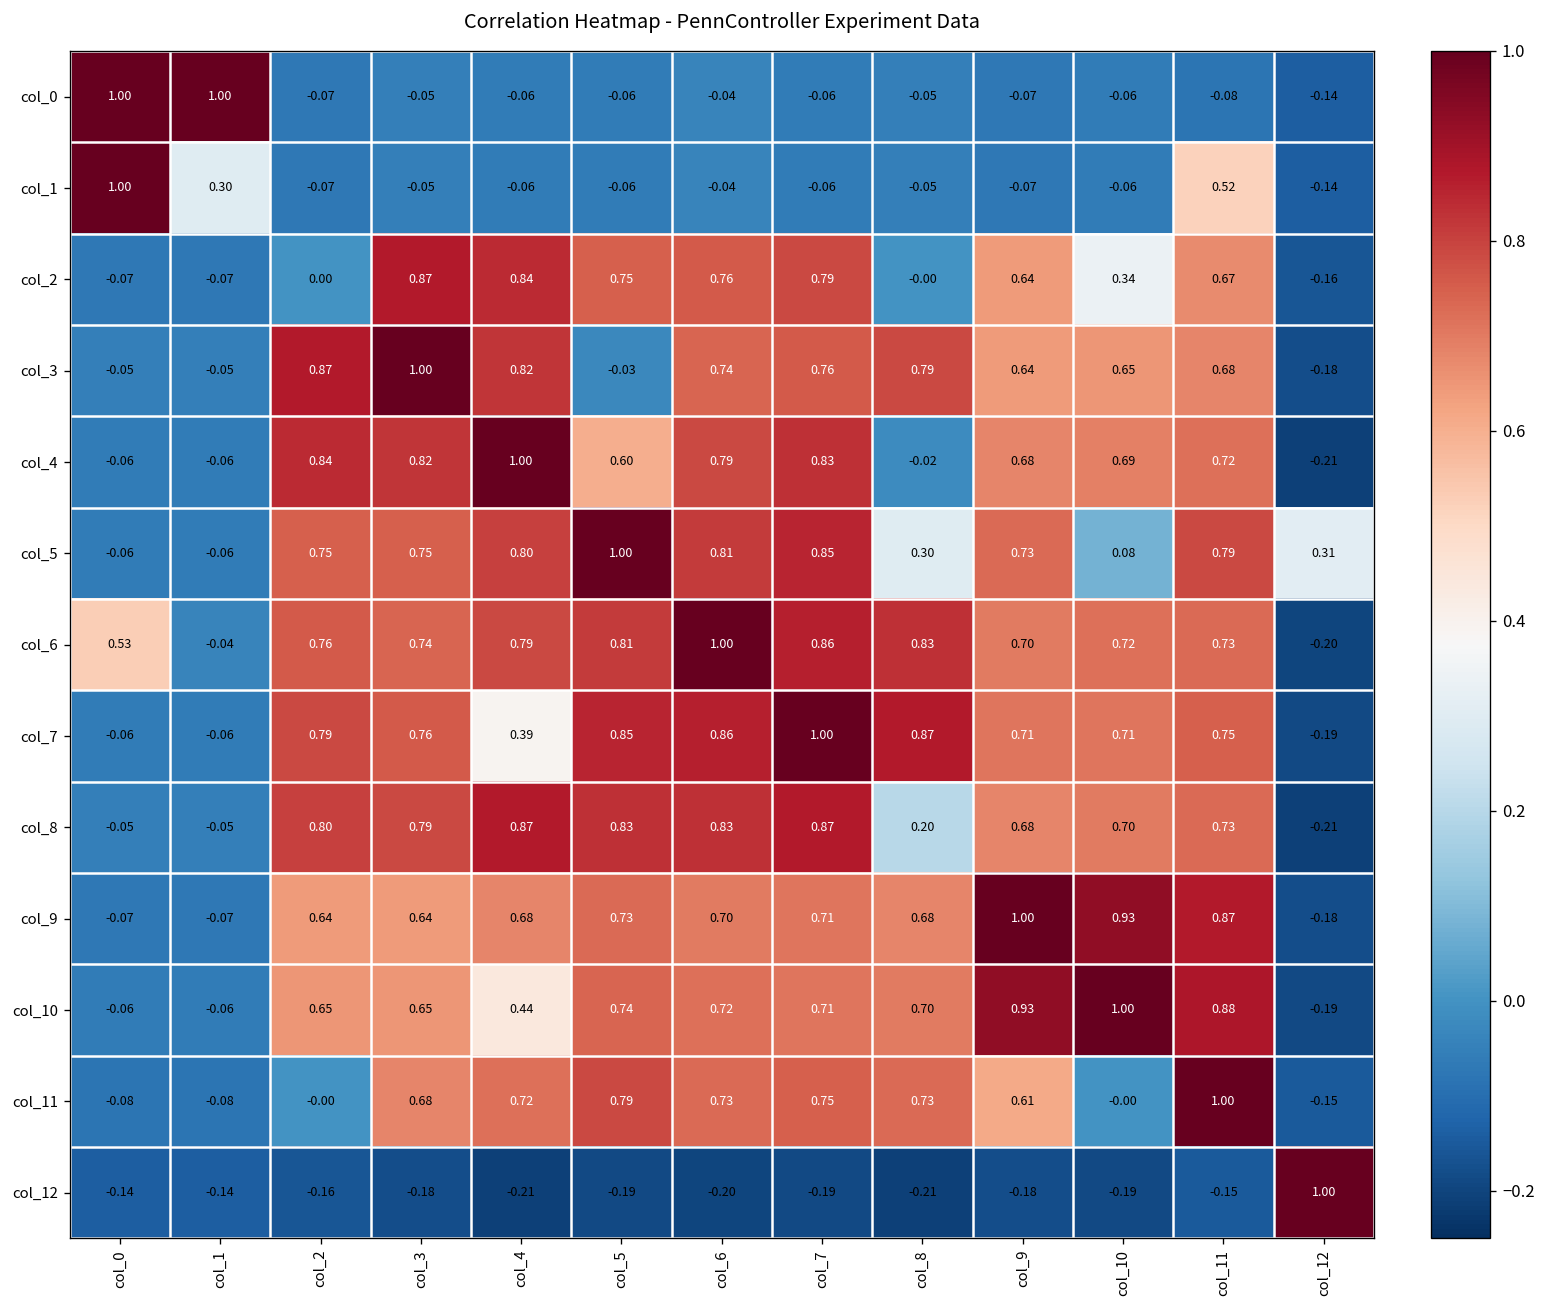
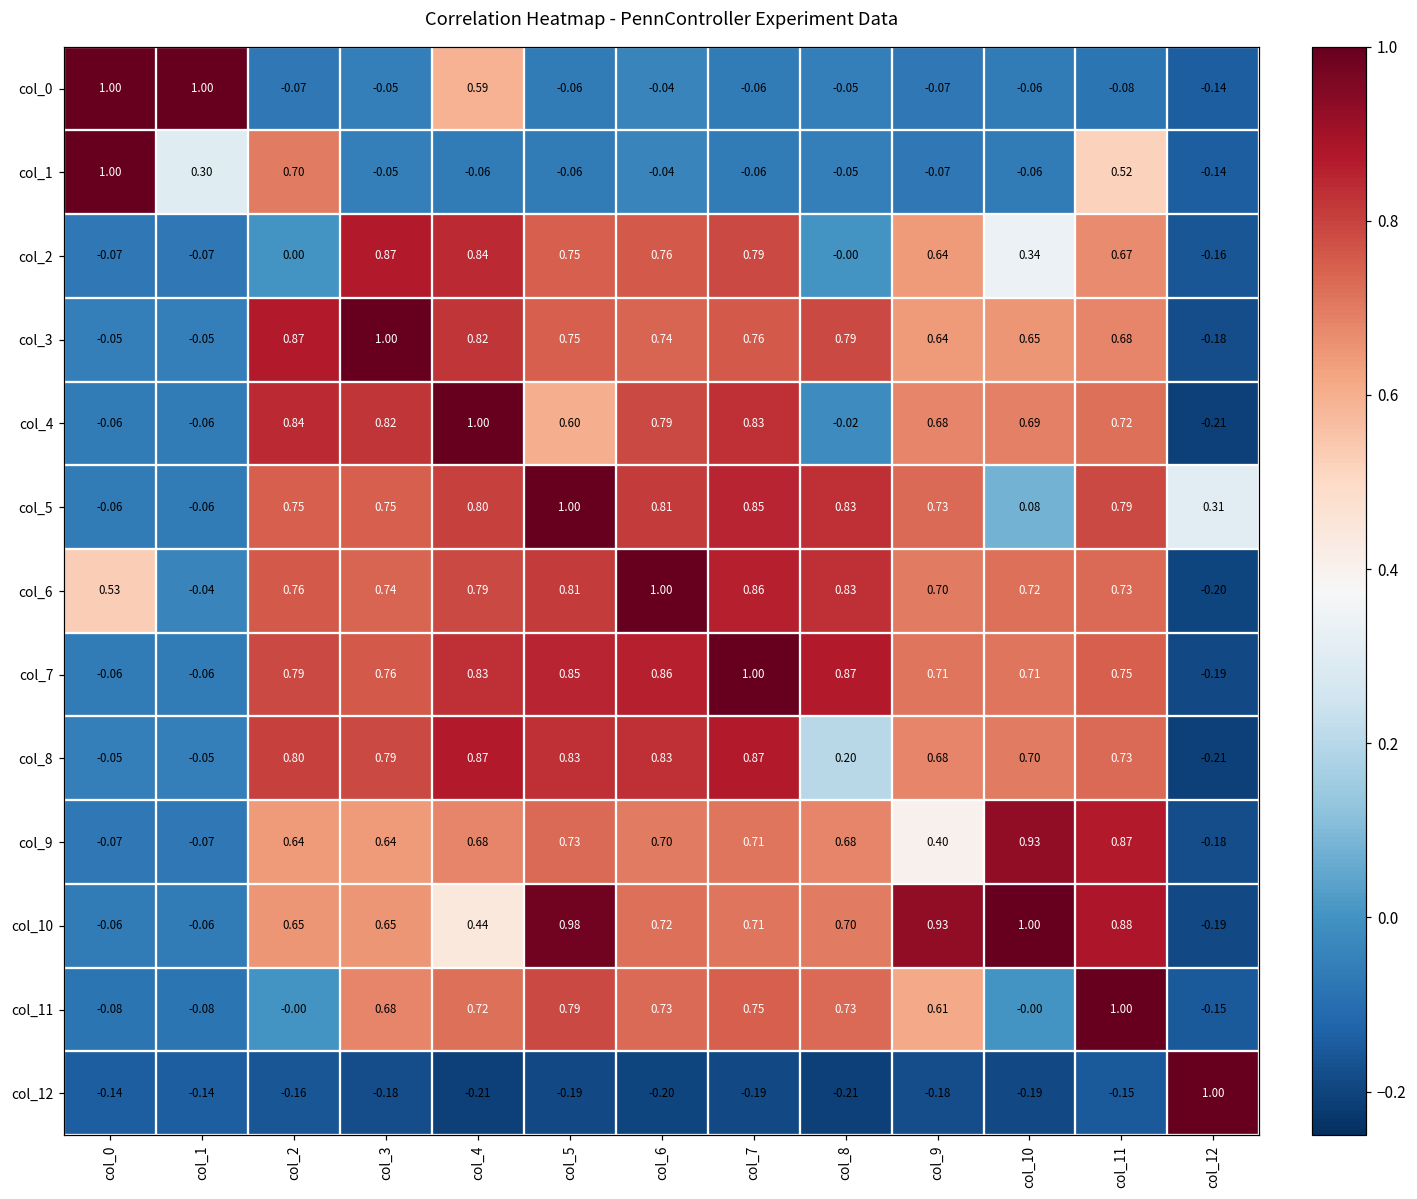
  {
    "col_0": {
      "col_0": 1.00,
      "col_1": 1.00,
      "col_2": -0.07,
      "col_3": -0.05,
-     "col_4": -0.06,
+     "col_4": 0.59,
      "col_5": -0.06,
      "col_6": -0.04,
      "col_7": -0.06,
      "col_8": -0.05,
      "col_9": -0.07,
      "col_10": -0.06,
      "col_11": -0.08,
      "col_12": -0.14
    },
    "col_1": {
      "col_0": 1.00,
      "col_1": 0.30,
-     "col_2": -0.07,
+     "col_2": 0.70,
      "col_3": -0.05,
      "col_4": -0.06,
      "col_5": -0.06,
      "col_6": -0.04,
      "col_7": -0.06,
      "col_8": -0.05,
      "col_9": -0.07,
      "col_10": -0.06,
      "col_11": 0.52,
      "col_12": -0.14
    },
    "col_2": {
      "col_0": -0.07,
      "col_1": -0.07,
      "col_2": 0.00,
      "col_3": 0.87,
      "col_4": 0.84,
      "col_5": 0.75,
      "col_6": 0.76,
      "col_7": 0.79,
      "col_8": -0.00,
      "col_9": 0.64,
      "col_10": 0.34,
      "col_11": 0.67,
      "col_12": -0.16
    },
    "col_3": {
      "col_0": -0.05,
      "col_1": -0.05,
      "col_2": 0.87,
      "col_3": 1.00,
      "col_4": 0.82,
-     "col_5": -0.03,
+     "col_5": 0.75,
      "col_6": 0.74,
      "col_7": 0.76,
      "col_8": 0.79,
      "col_9": 0.64,
      "col_10": 0.65,
      "col_11": 0.68,
      "col_12": -0.18
    },
    "col_4": {
      "col_0": -0.06,
      "col_1": -0.06,
      "col_2": 0.84,
      "col_3": 0.82,
      "col_4": 1.00,
      "col_5": 0.60,
      "col_6": 0.79,
      "col_7": 0.83,
      "col_8": -0.02,
      "col_9": 0.68,
      "col_10": 0.69,
      "col_11": 0.72,
      "col_12": -0.21
    },
    "col_5": {
      "col_0": -0.06,
      "col_1": -0.06,
      "col_2": 0.75,
      "col_3": 0.75,
      "col_4": 0.80,
      "col_5": 1.00,
      "col_6": 0.81,
      "col_7": 0.85,
-     "col_8": 0.30,
+     "col_8": 0.83,
      "col_9": 0.73,
      "col_10": 0.08,
      "col_11": 0.79,
      "col_12": 0.31
    },
    "col_6": {
      "col_0": 0.53,
      "col_1": -0.04,
      "col_2": 0.76,
      "col_3": 0.74,
      "col_4": 0.79,
      "col_5": 0.81,
      "col_6": 1.00,
      "col_7": 0.86,
      "col_8": 0.83,
      "col_9": 0.70,
      "col_10": 0.72,
      "col_11": 0.73,
      "col_12": -0.20
    },
    "col_7": {
      "col_0": -0.06,
      "col_1": -0.06,
      "col_2": 0.79,
      "col_3": 0.76,
-     "col_4": 0.39,
+     "col_4": 0.83,
      "col_5": 0.85,
      "col_6": 0.86,
      "col_7": 1.00,
      "col_8": 0.87,
      "col_9": 0.71,
      "col_10": 0.71,
      "col_11": 0.75,
      "col_12": -0.19
    },
    "col_8": {
      "col_0": -0.05,
      "col_1": -0.05,
      "col_2": 0.80,
      "col_3": 0.79,
      "col_4": 0.87,
      "col_5": 0.83,
      "col_6": 0.83,
      "col_7": 0.87,
      "col_8": 0.20,
      "col_9": 0.68,
      "col_10": 0.70,
      "col_11": 0.73,
      "col_12": -0.21
    },
    "col_9": {
      "col_0": -0.07,
      "col_1": -0.07,
      "col_2": 0.64,
      "col_3": 0.64,
      "col_4": 0.68,
      "col_5": 0.73,
      "col_6": 0.70,
      "col_7": 0.71,
      "col_8": 0.68,
-     "col_9": 1.00,
+     "col_9": 0.40,
      "col_10": 0.93,
      "col_11": 0.87,
      "col_12": -0.18
    },
    "col_10": {
      "col_0": -0.06,
      "col_1": -0.06,
      "col_2": 0.65,
      "col_3": 0.65,
      "col_4": 0.44,
-     "col_5": 0.74,
+     "col_5": 0.98,
      "col_6": 0.72,
      "col_7": 0.71,
      "col_8": 0.70,
      "col_9": 0.93,
      "col_10": 1.00,
      "col_11": 0.88,
      "col_12": -0.19
    },
    "col_11": {
      "col_0": -0.08,
      "col_1": -0.08,
      "col_2": -0.00,
      "col_3": 0.68,
      "col_4": 0.72,
      "col_5": 0.79,
      "col_6": 0.73,
      "col_7": 0.75,
      "col_8": 0.73,
      "col_9": 0.61,
      "col_10": -0.00,
      "col_11": 1.00,
      "col_12": -0.15
    },
    "col_12": {
      "col_0": -0.14,
      "col_1": -0.14,
      "col_2": -0.16,
      "col_3": -0.18,
      "col_4": -0.21,
      "col_5": -0.19,
      "col_6": -0.20,
      "col_7": -0.19,
      "col_8": -0.21,
      "col_9": -0.18,
      "col_10": -0.19,
      "col_11": -0.15,
      "col_12": 1.00
    }
  }
